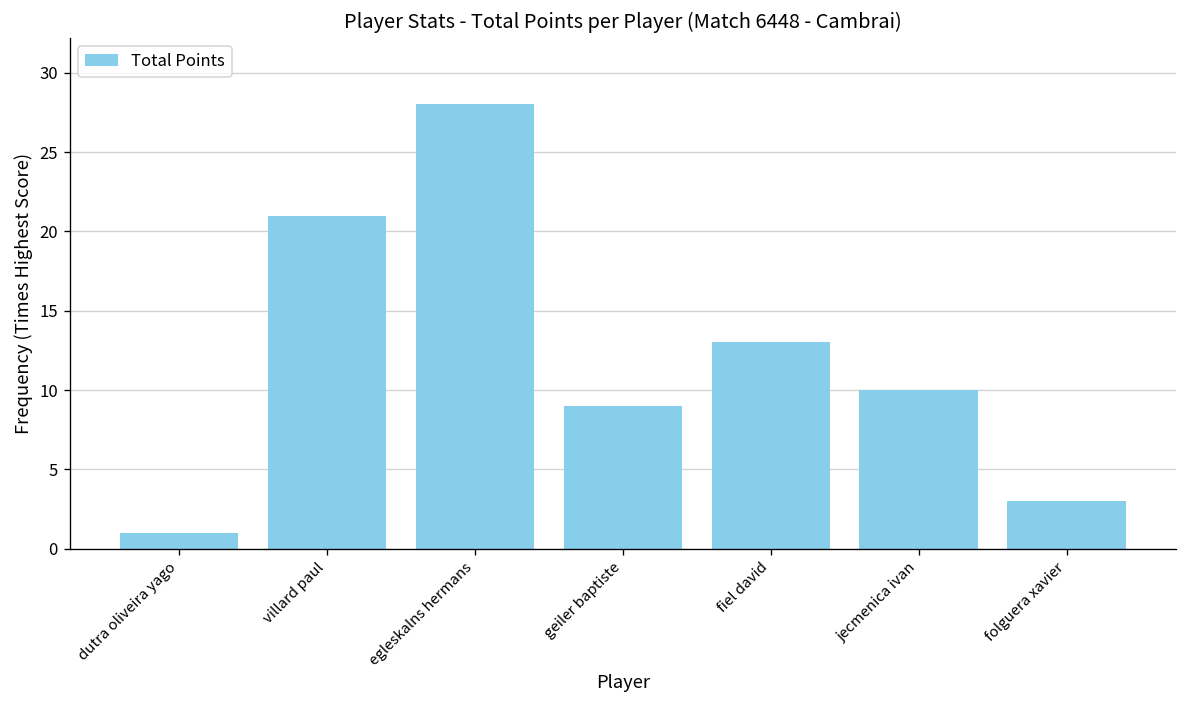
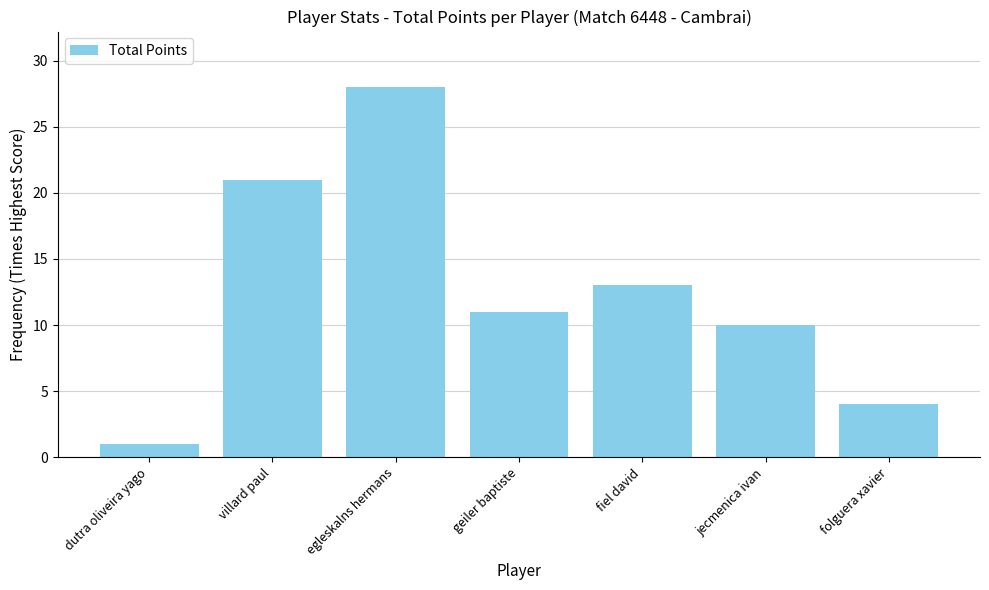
  {
    "dutra oliveira yago": 1,
    "villard paul": 21,
    "egleskalns hermans": 28,
-   "geiler baptiste": 9,
+   "geiler baptiste": 11,
    "fiel david": 13,
    "jecmenica ivan": 10,
-   "folguera xavier": 3
+   "folguera xavier": 4
  }
